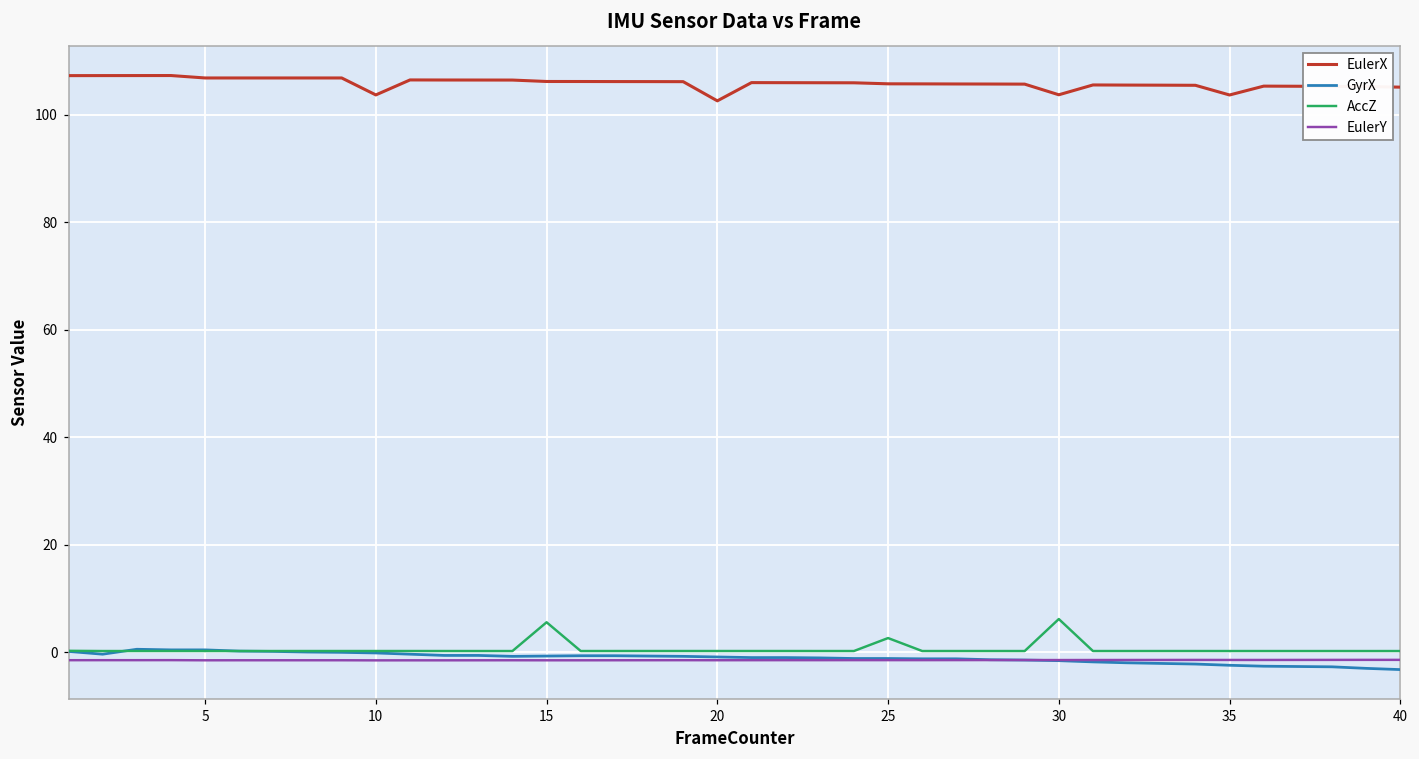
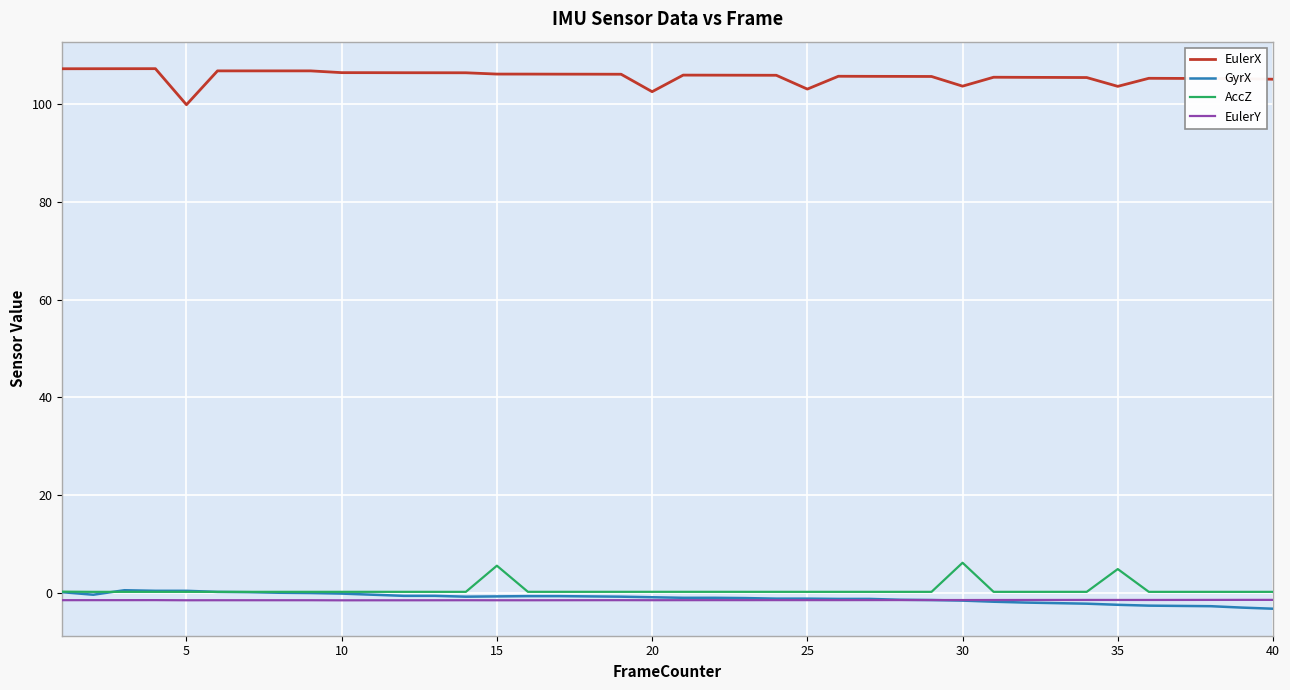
  {
    "EulerX": {
-     "5": 107,
-     "10": 104,
+     "5": 100,
+     "10": 106,
      "15": 106,
      "20": 103,
-     "25": 106,
+     "25": 103,
      "30": 104,
      "35": 104,
      "40": 105
    },
    "GyrX": {
      "15": -1,
      "20": -1,
      "35": -2,
      "40": -3
    },
    "AccZ": {
      "15": 6,
      "20": 0,
-     "25": 3,
+     "25": 0,
      "30": 6,
-     "35": 0,
+     "35": 5,
      "40": 0
    },
    "EulerY": {
      "5": -2,
      "10": -2,
      "15": -2,
      "20": -2,
      "35": -1,
      "40": -1
    }
  }
